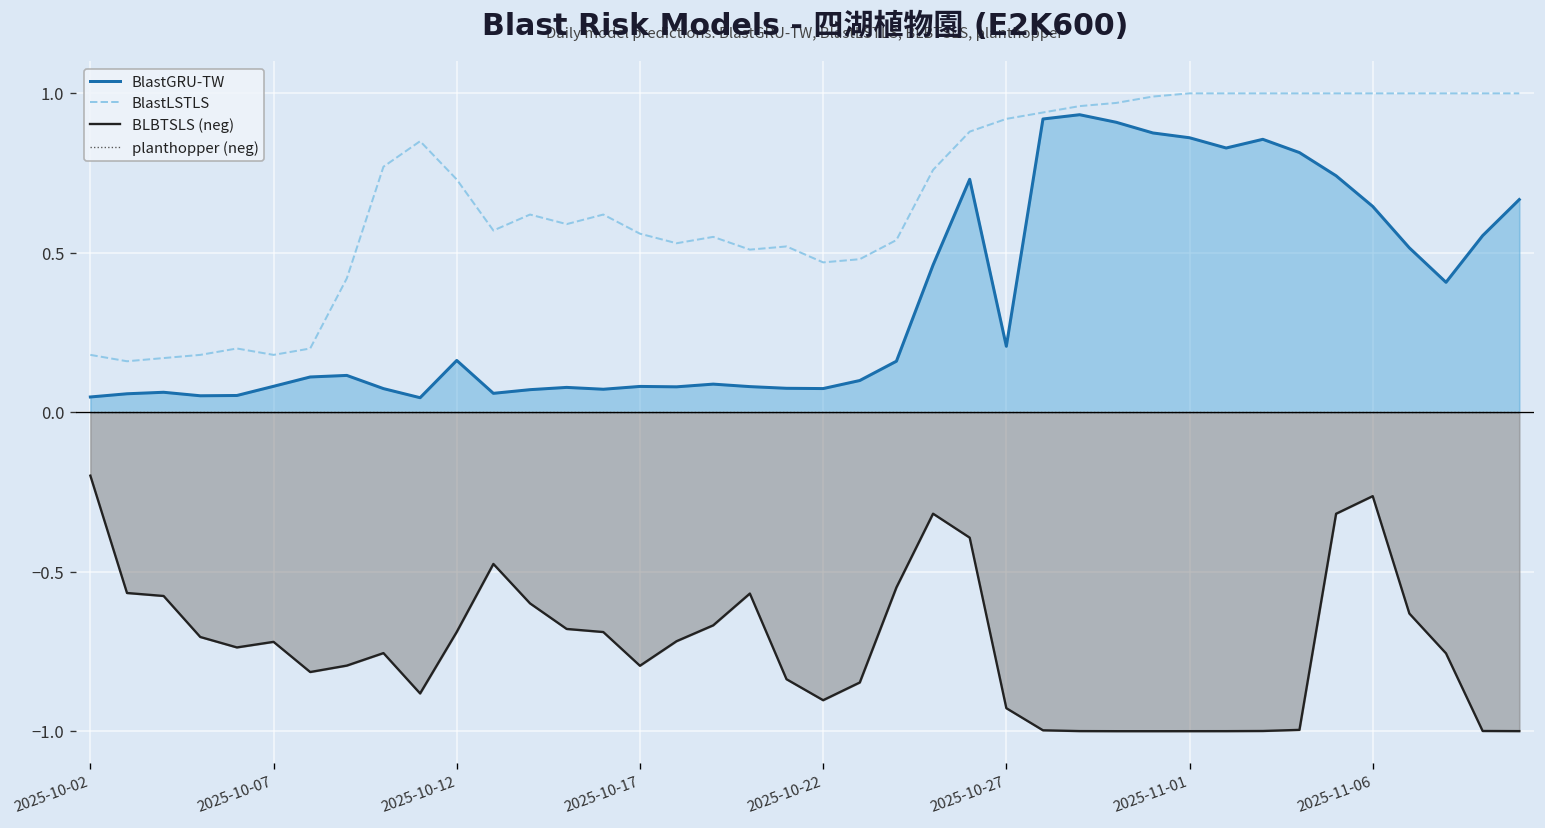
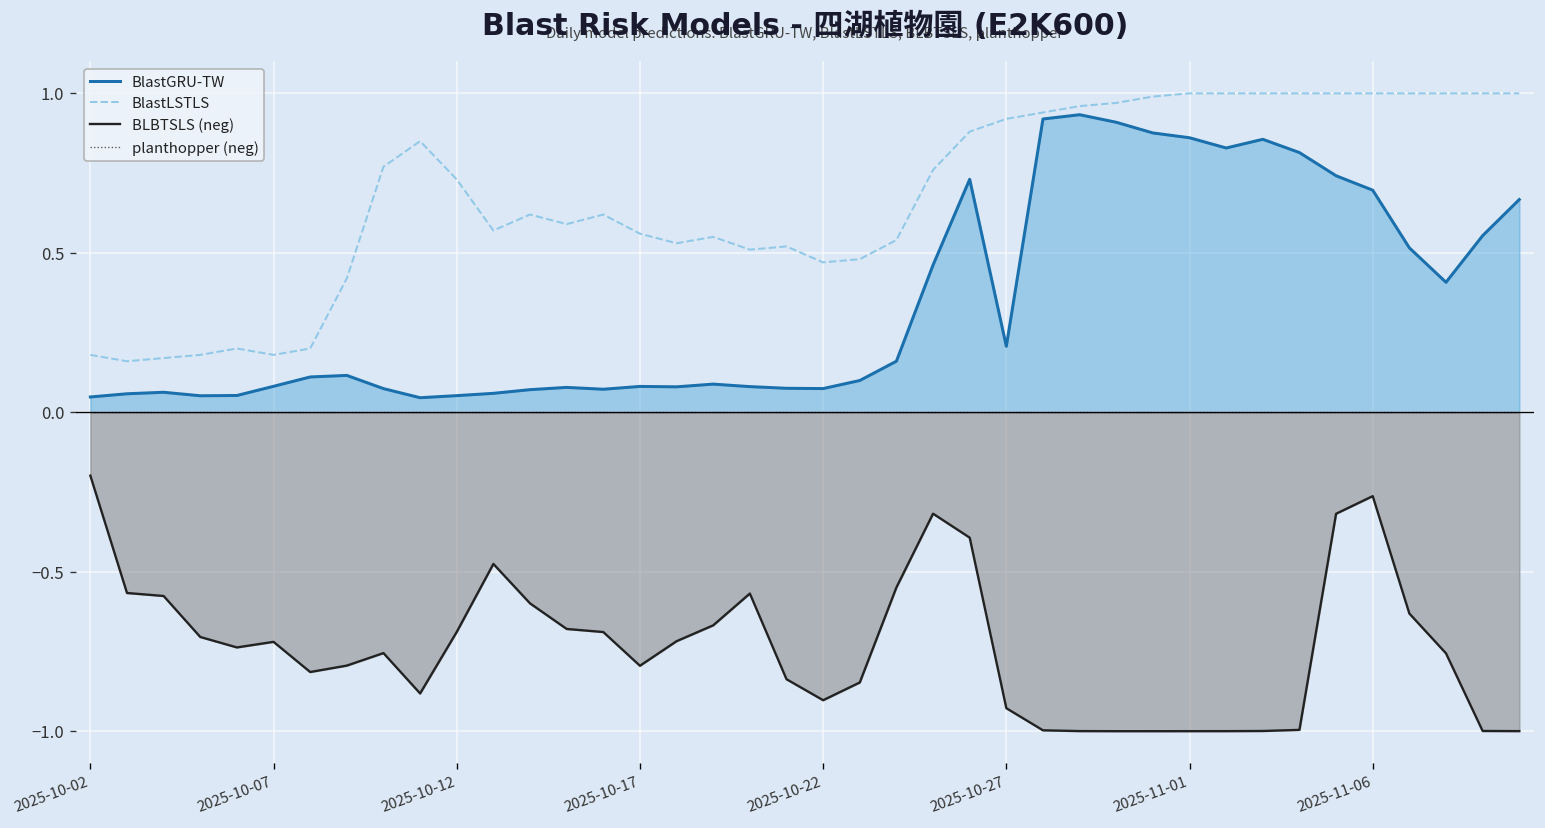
  {
    "BlastGRU-TW": {
      "2025-10-02": 0.05,
      "2025-10-07": 0.08,
-     "2025-10-12": 0.16,
+     "2025-10-12": 0.05,
      "2025-10-17": 0.08,
      "2025-10-22": 0.07,
      "2025-10-27": 0.21,
      "2025-11-01": 0.86,
-     "2025-11-06": 0.65
+     "2025-11-06": 0.70
    },
    "BlastLSTLS": {
      "2025-10-02": 0.18,
      "2025-10-07": 0.18,
      "2025-10-12": 0.73,
      "2025-10-17": 0.56,
      "2025-10-22": 0.47,
      "2025-10-27": 0.92,
      "2025-11-01": 1.00,
      "2025-11-06": 1.00
    },
    "BLBTSLS (neg)": {
      "2025-10-02": -0.20,
      "2025-10-07": -0.72,
      "2025-10-12": -0.69,
      "2025-10-17": -0.79,
      "2025-10-22": -0.90,
      "2025-10-27": -0.93,
      "2025-11-01": -1.00,
      "2025-11-06": -0.26
    },
    "planthopper (neg)": {
      "2025-10-02": 0.00,
      "2025-10-07": 0.00,
      "2025-10-12": 0.00,
      "2025-10-17": 0.00,
      "2025-10-22": 0.00,
      "2025-10-27": 0.00,
      "2025-11-01": 0.00,
      "2025-11-06": 0.00
    }
  }
